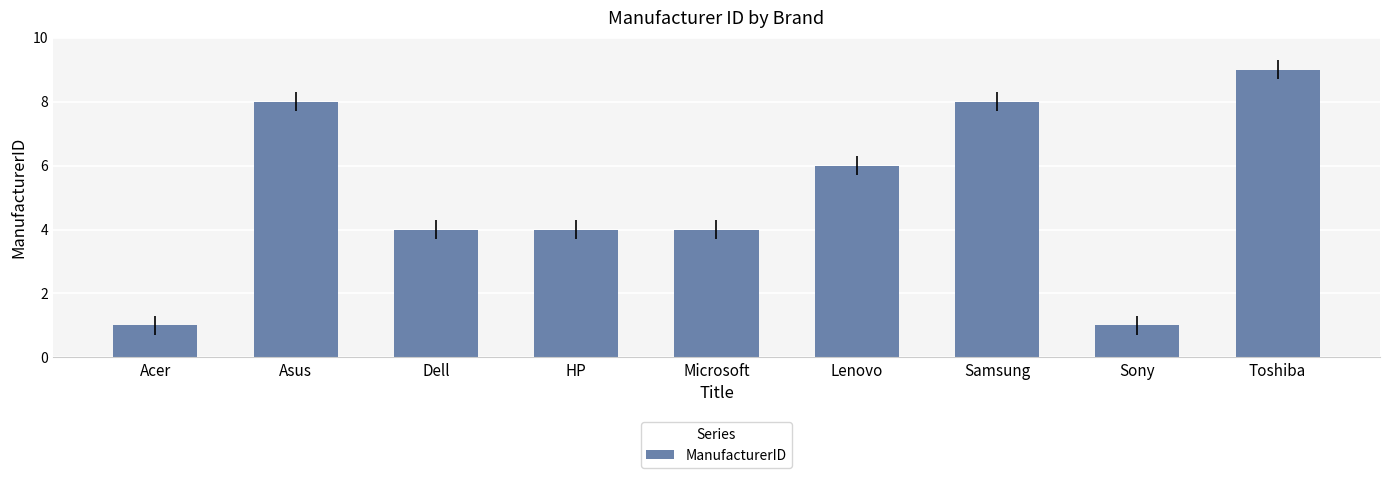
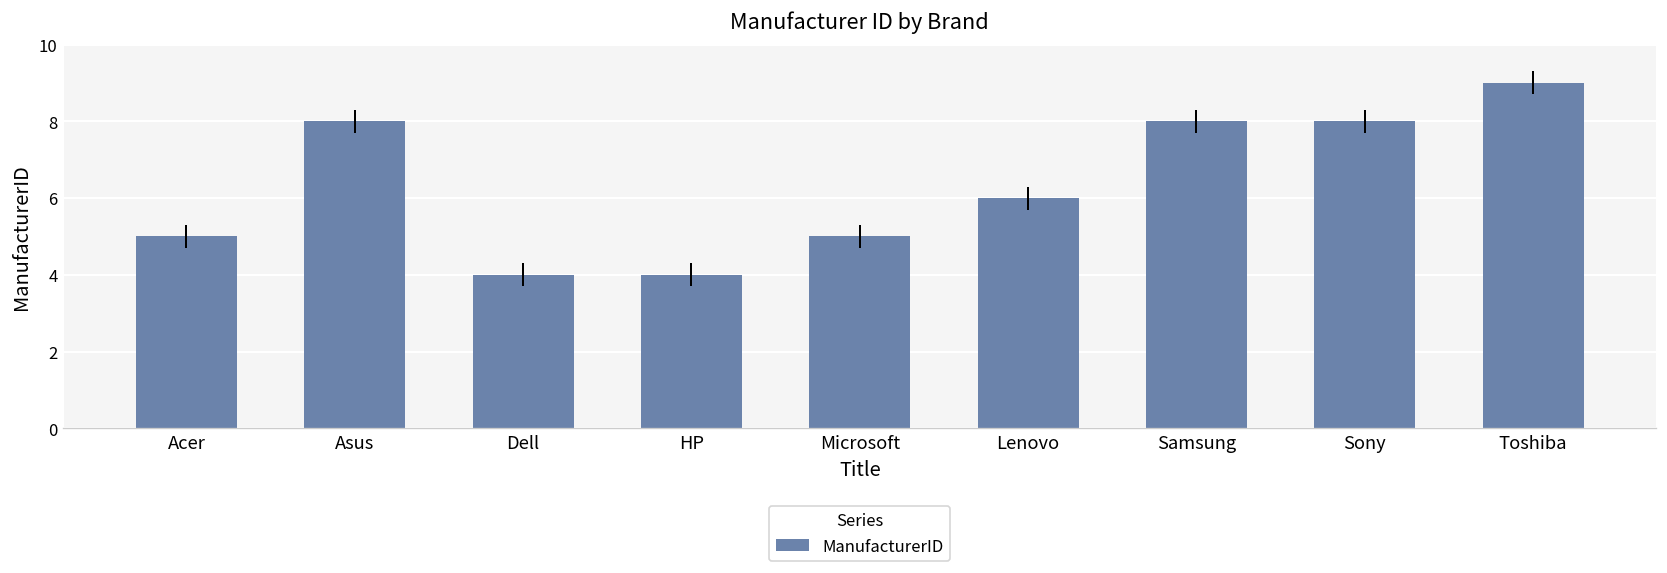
  {
-   "Acer": 1,
+   "Acer": 5,
    "Asus": 8,
    "Dell": 4,
    "HP": 4,
-   "Microsoft": 4,
+   "Microsoft": 5,
    "Lenovo": 6,
    "Samsung": 8,
-   "Sony": 1,
+   "Sony": 8,
    "Toshiba": 9
  }
